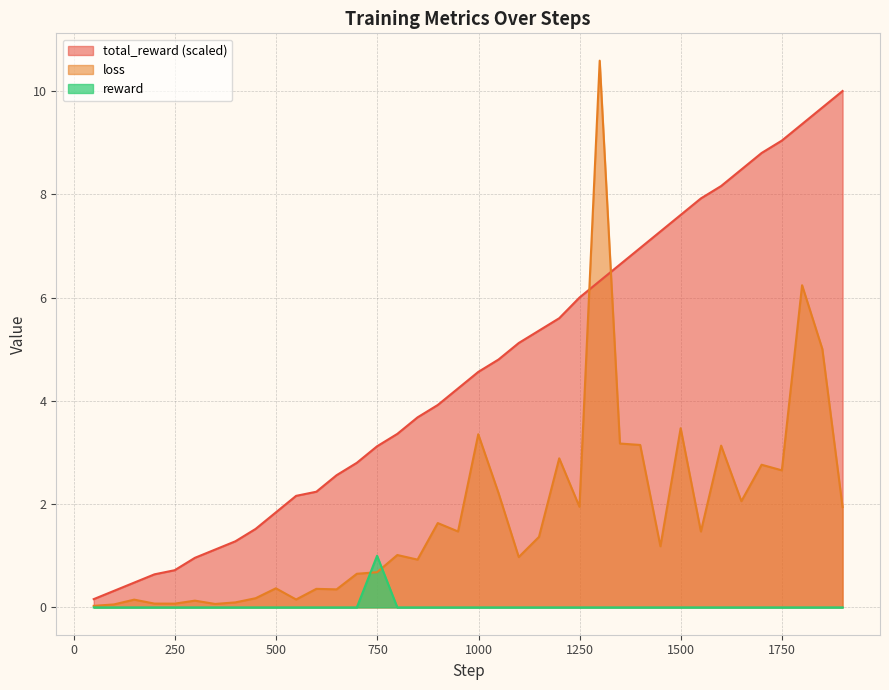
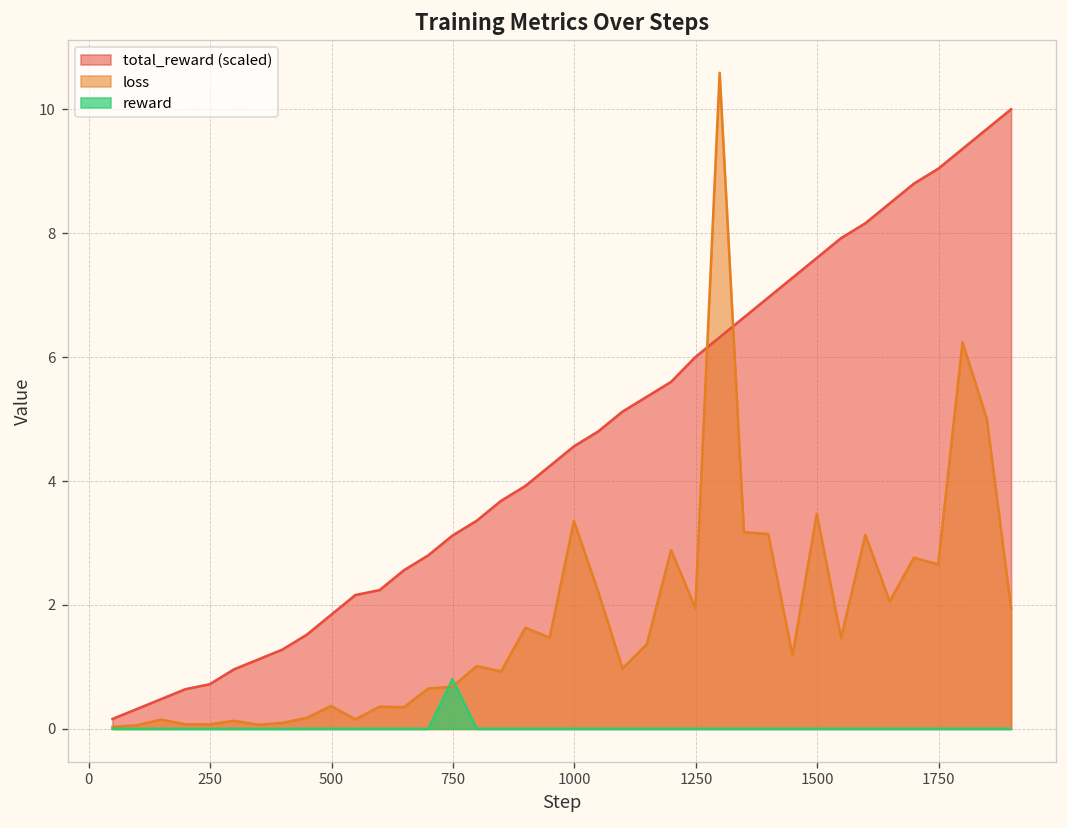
  {
    "reward": {
      "250": 0.0,
      "500": 0.0,
-     "750": 1.0,
+     "750": 0.8,
      "1000": 0.0,
      "1250": 0.0,
      "1500": 0.0,
      "1750": 0.0
    }
  }
